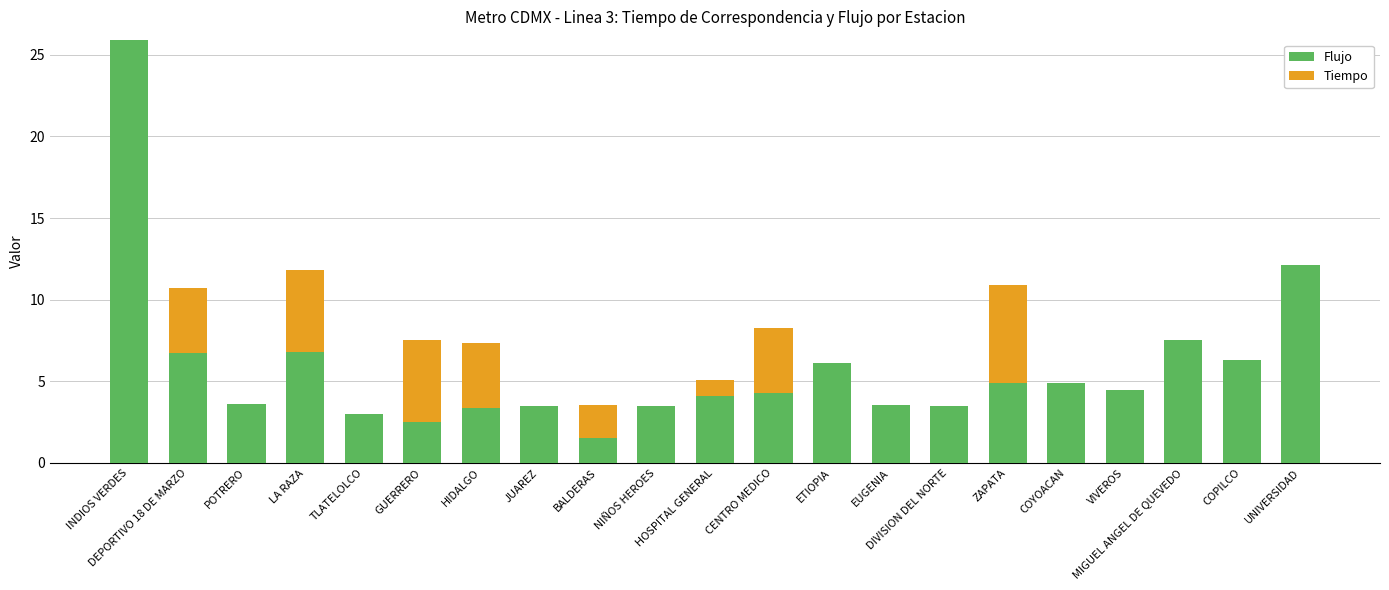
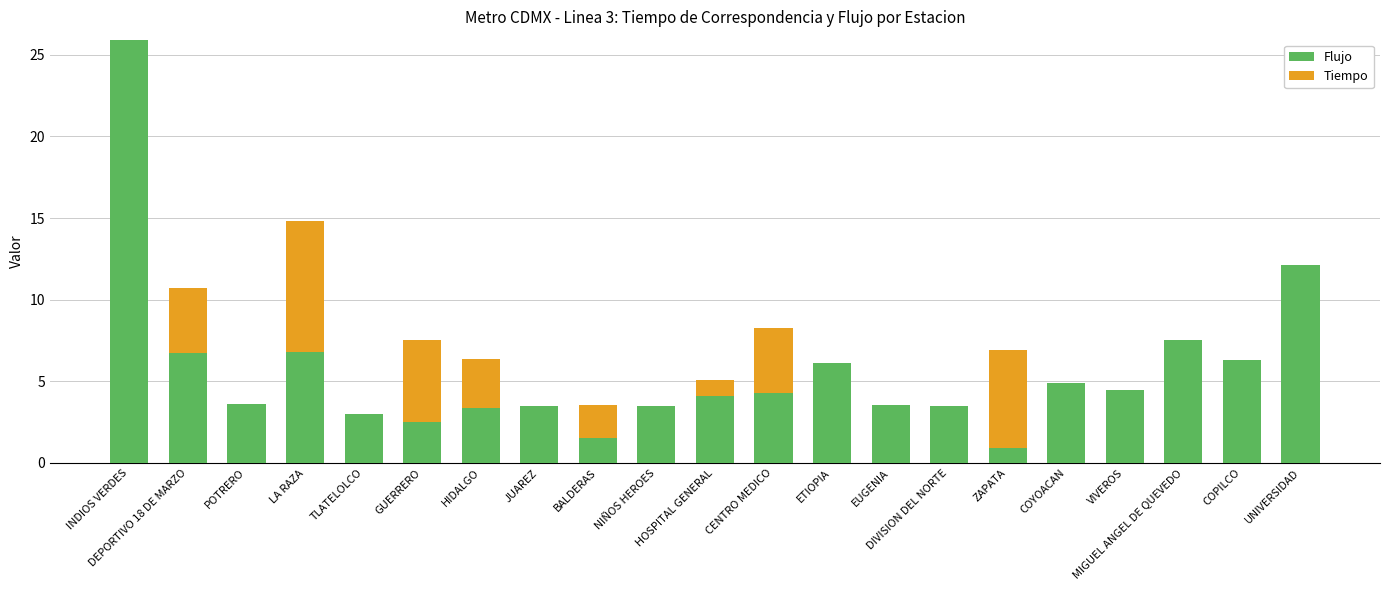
  {
    "Flujo": {
      "INDIOS VERDES": 25.9,
      "DEPORTIVO 18 DE MARZO": 6.7,
      "POTRERO": 3.6,
      "LA RAZA": 6.8,
      "TLATELOLCO": 3.0,
      "GUERRERO": 2.5,
      "HIDALGO": 3.4,
      "JUAREZ": 3.5,
      "BALDERAS": 1.5,
      "NIÑOS HEROES": 3.5,
      "HOSPITAL GENERAL": 4.1,
      "CENTRO MEDICO": 4.3,
      "ETIOPIA": 6.1,
      "EUGENIA": 3.6,
      "DIVISION DEL NORTE": 3.5,
-     "ZAPATA": 4.9,
+     "ZAPATA": 0.9,
      "COYOACAN": 4.9,
      "VIVEROS": 4.5,
      "MIGUEL ANGEL DE QUEVEDO": 7.5,
      "COPILCO": 6.3,
      "UNIVERSIDAD": 12.1
    },
    "Tiempo": {
      "INDIOS VERDES": 0,
      "DEPORTIVO 18 DE MARZO": 4,
      "POTRERO": 0,
-     "LA RAZA": 5,
+     "LA RAZA": 8,
      "TLATELOLCO": 0,
      "GUERRERO": 5,
-     "HIDALGO": 4,
+     "HIDALGO": 3,
      "JUAREZ": 0,
      "BALDERAS": 2,
      "NIÑOS HEROES": 0,
      "HOSPITAL GENERAL": 1,
      "CENTRO MEDICO": 4,
      "ETIOPIA": 0,
      "EUGENIA": 0,
      "DIVISION DEL NORTE": 0,
      "ZAPATA": 6,
      "COYOACAN": 0,
      "VIVEROS": 0,
      "MIGUEL ANGEL DE QUEVEDO": 0,
      "COPILCO": 0,
      "UNIVERSIDAD": 0
    }
  }
